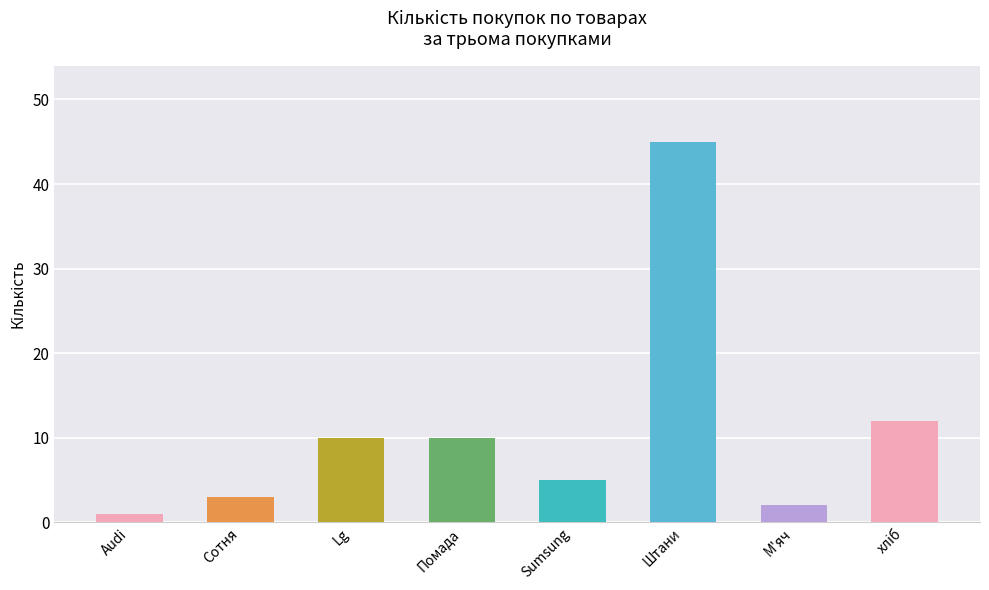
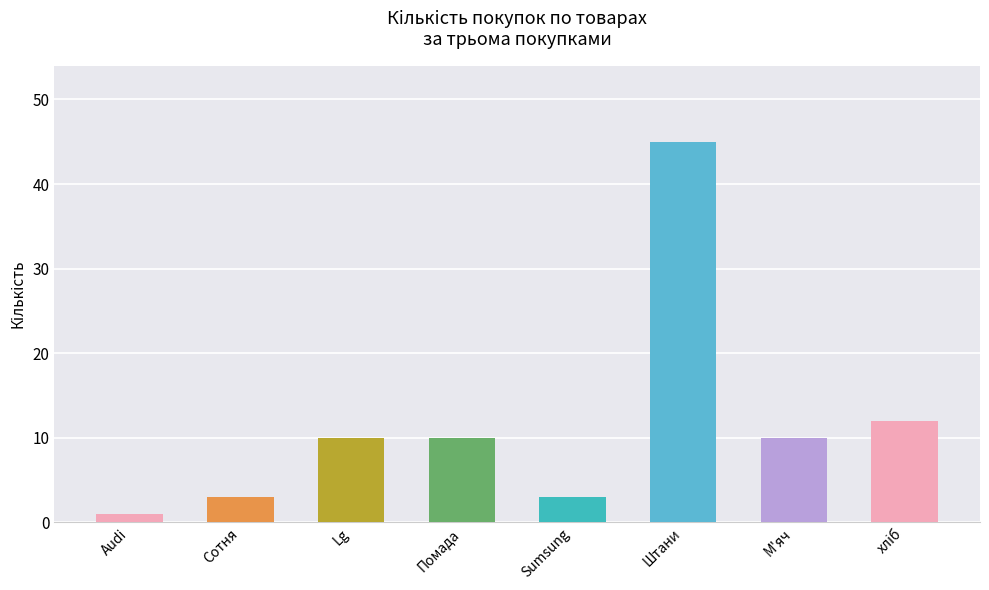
  {
    "Audi": 1,
    "Сотня": 3,
    "Lg": 10,
    "Помада": 10,
-   "Sumsung": 5,
+   "Sumsung": 3,
    "Штани": 45,
-   "М'яч": 2,
+   "М'яч": 10,
    "хліб": 12
  }
